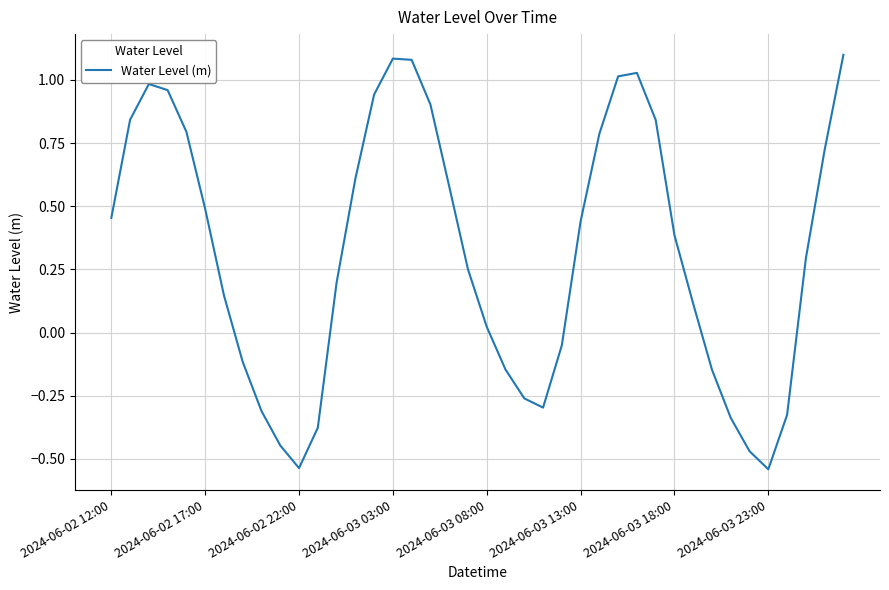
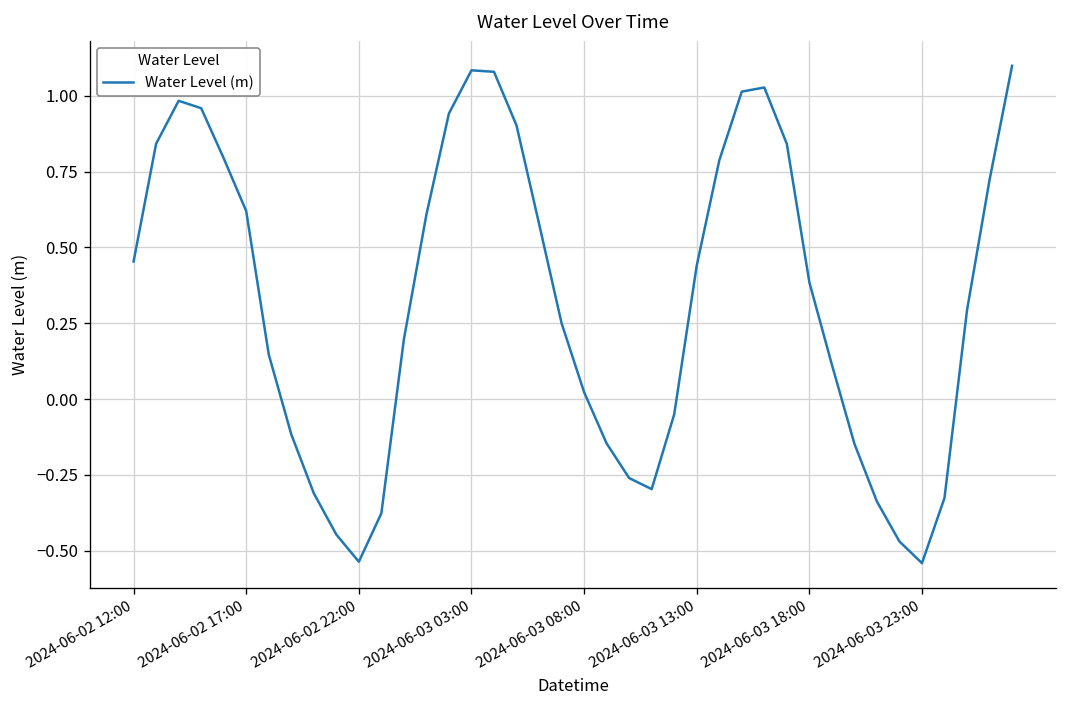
  {
    "2024-06-02 12:00": 0.45,
-   "2024-06-02 17:00": 0.49,
+   "2024-06-02 17:00": 0.62,
    "2024-06-02 22:00": -0.54,
    "2024-06-03 03:00": 1.08,
    "2024-06-03 08:00": 0.02,
    "2024-06-03 13:00": 0.44,
    "2024-06-03 18:00": 0.39,
    "2024-06-03 23:00": -0.54
  }
